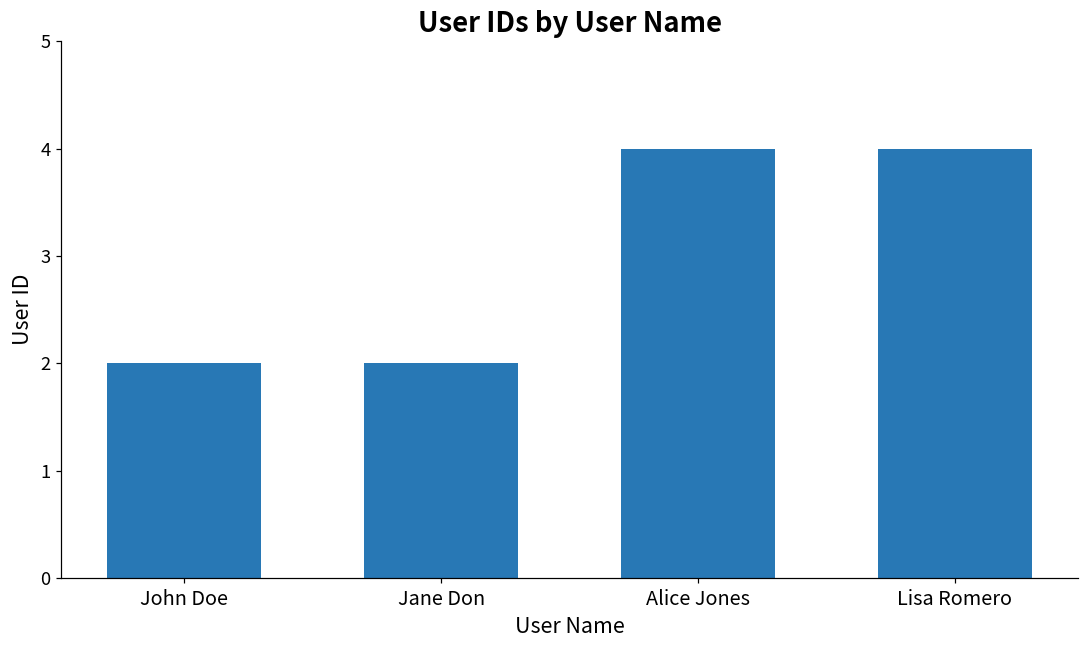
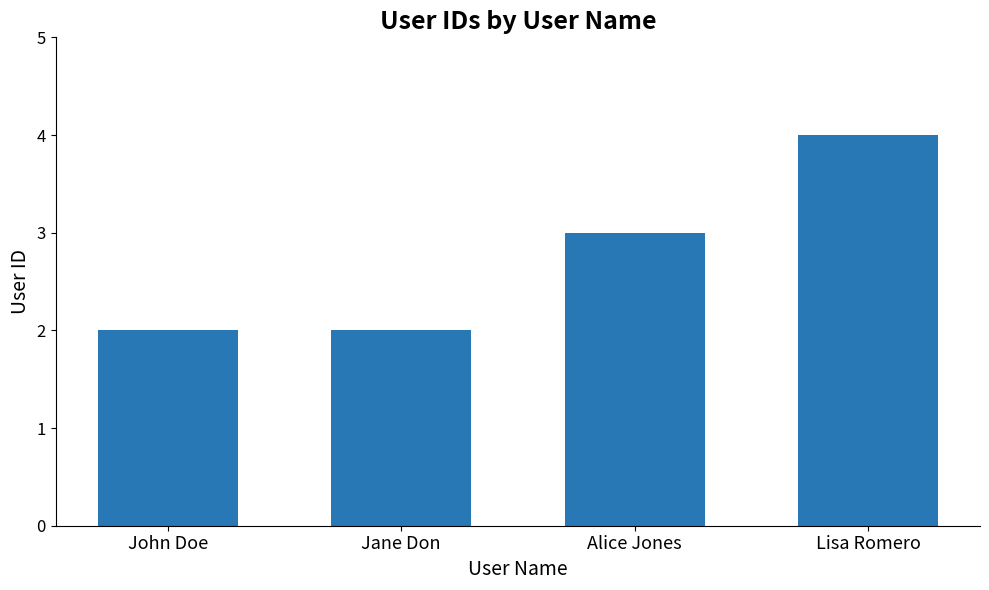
  {
    "John Doe": 2,
    "Jane Don": 2,
-   "Alice Jones": 4,
+   "Alice Jones": 3,
    "Lisa Romero": 4
  }
